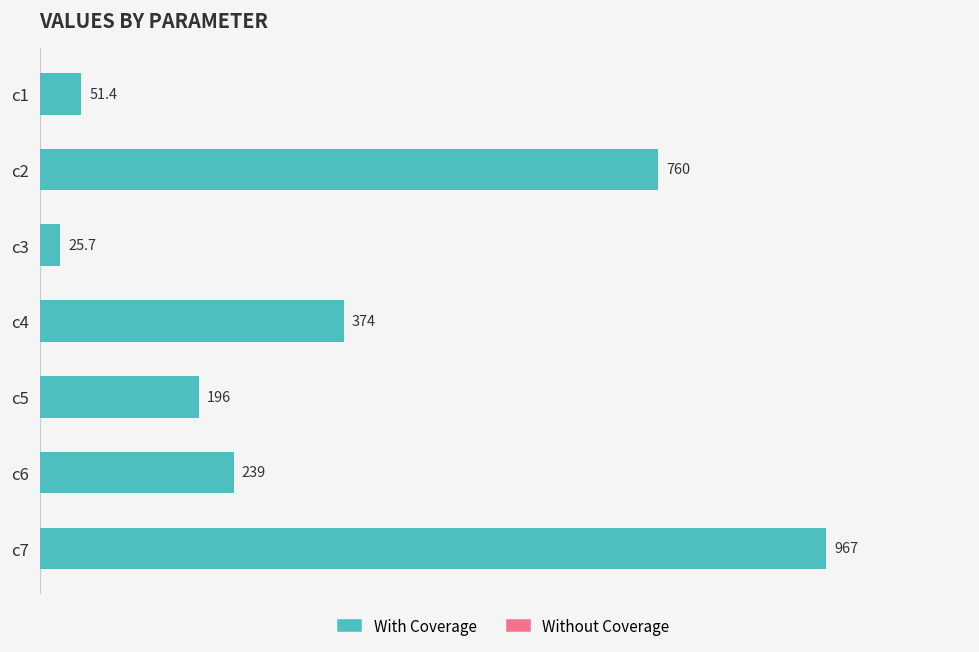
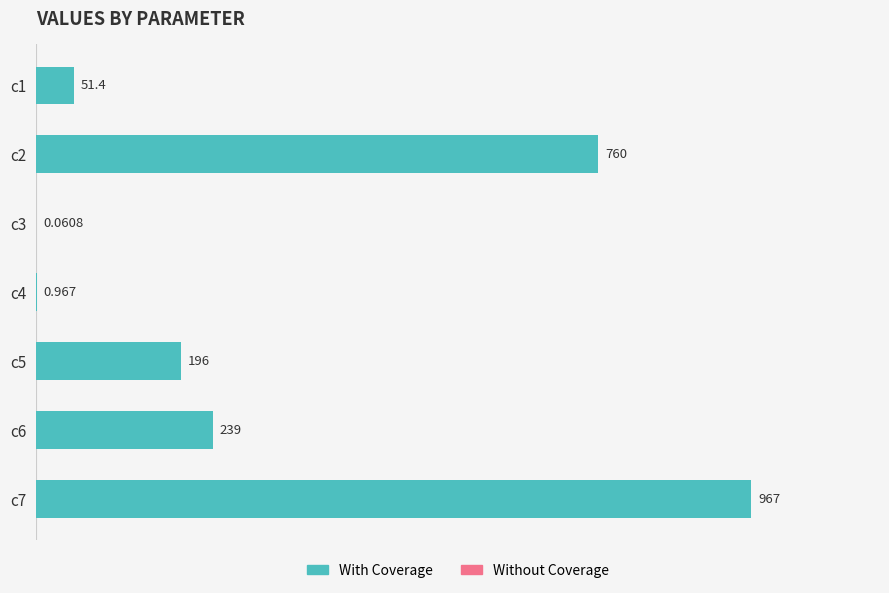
  {
    "c1": 51.4,
    "c2": 760,
-   "c3": 25.7,
-   "c4": 374,
+   "c3": 0.0608,
+   "c4": 0.967,
    "c5": 196,
    "c6": 239,
    "c7": 967
  }
